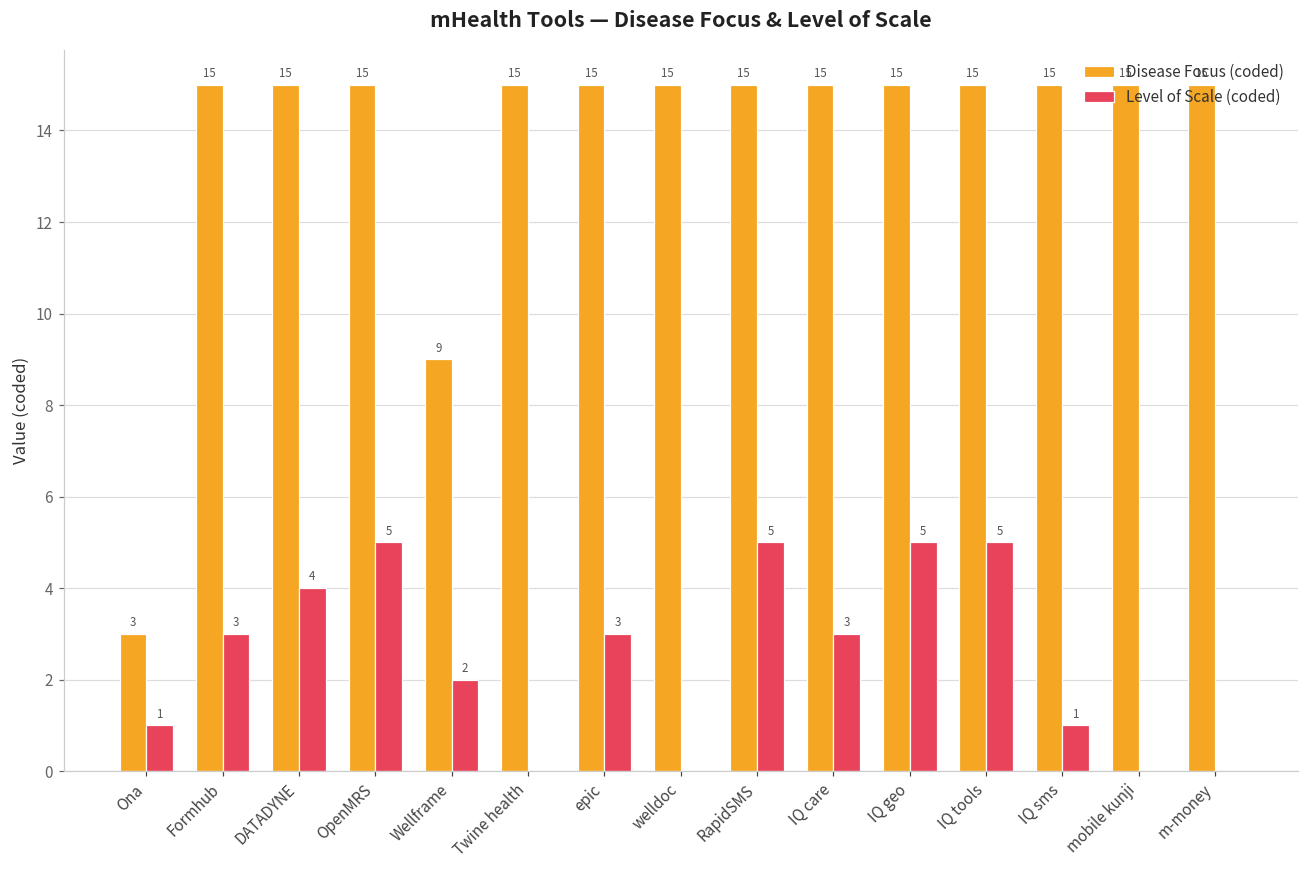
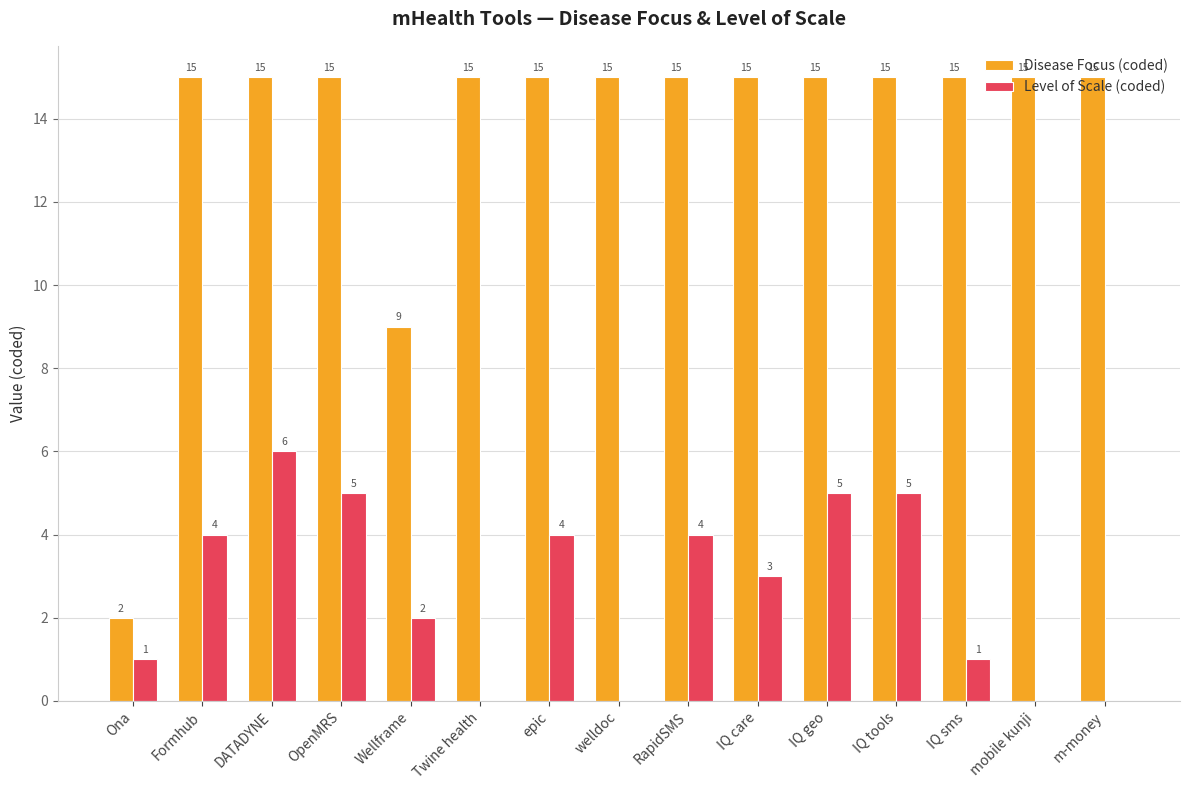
  {
    "Disease Focus (coded)": {
-     "Ona": 3,
+     "Ona": 2,
      "Formhub": 15,
      "DATADYNE": 15,
      "OpenMRS": 15,
      "Wellframe": 9,
      "Twine health": 15,
      "epic": 15,
      "welldoc": 15,
      "RapidSMS": 15,
      "IQ care": 15,
      "IQ geo": 15,
      "IQ tools": 15,
      "IQ sms": 15,
      "mobile kunji": 15,
      "m-money": 15
    },
    "Level of Scale (coded)": {
      "Ona": 1,
-     "Formhub": 3,
-     "DATADYNE": 4,
+     "Formhub": 4,
+     "DATADYNE": 6,
      "OpenMRS": 5,
      "Wellframe": 2,
-     "epic": 3,
-     "RapidSMS": 5,
+     "epic": 4,
+     "RapidSMS": 4,
      "IQ care": 3,
      "IQ geo": 5,
      "IQ tools": 5,
      "IQ sms": 1
    }
  }
